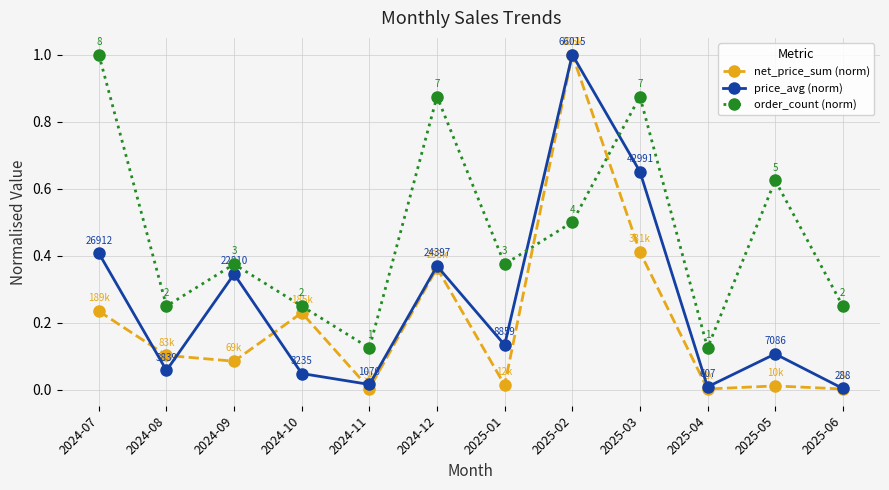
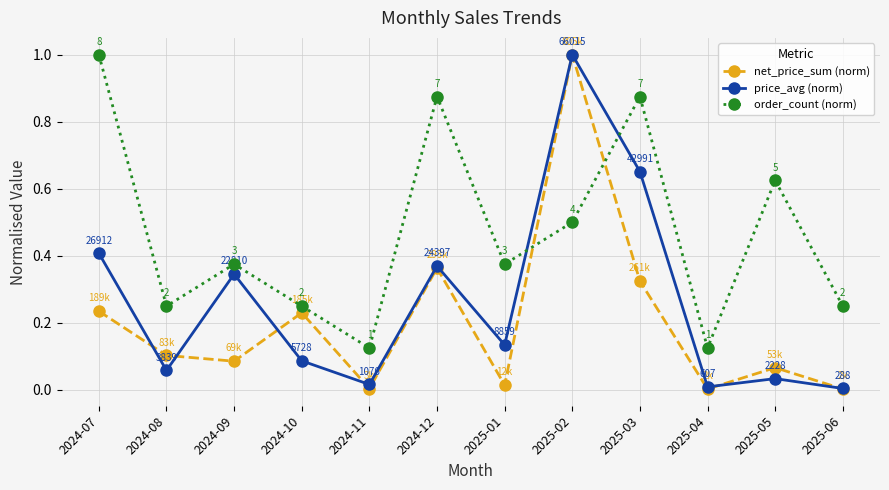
  {
    "net_price_sum (norm)": {
-     "2025-03": "331k",
-     "2025-05": "10k"
+     "2025-03": "261k",
+     "2025-05": "53k"
    },
    "price_avg (norm)": {
-     "2024-10": "3235",
-     "2025-05": "7086"
+     "2024-10": "5728",
+     "2025-05": "2228"
    }
  }
